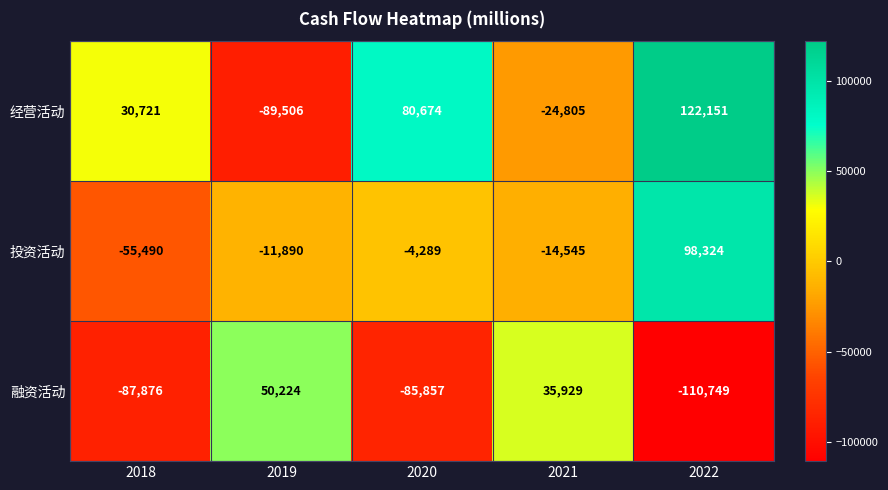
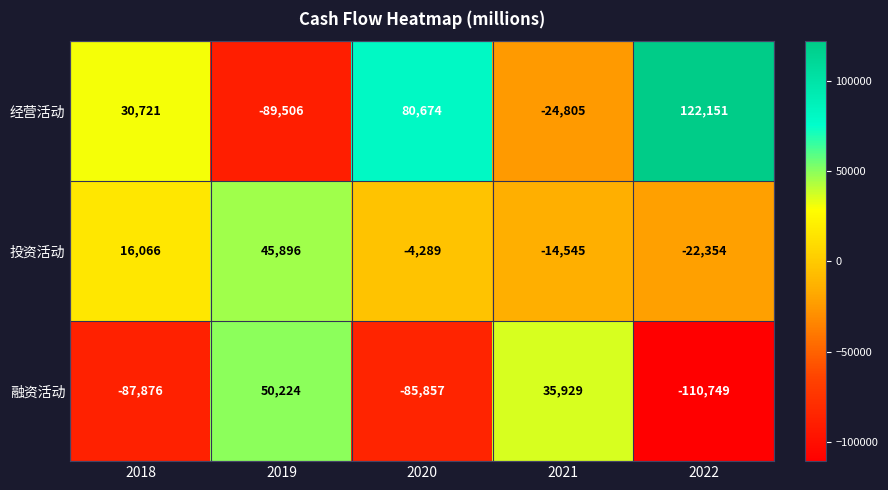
  {
    "经营活动": {
      "2018": "30,721",
      "2019": "-89,506",
      "2020": "80,674",
      "2021": "-24,805",
      "2022": "122,151"
    },
    "投资活动": {
-     "2018": "-55,490",
-     "2019": "-11,890",
+     "2018": "16,066",
+     "2019": "45,896",
      "2020": "-4,289",
      "2021": "-14,545",
-     "2022": "98,324"
+     "2022": "-22,354"
    },
    "融资活动": {
      "2018": "-87,876",
      "2019": "50,224",
      "2020": "-85,857",
      "2021": "35,929",
      "2022": "-110,749"
    }
  }
